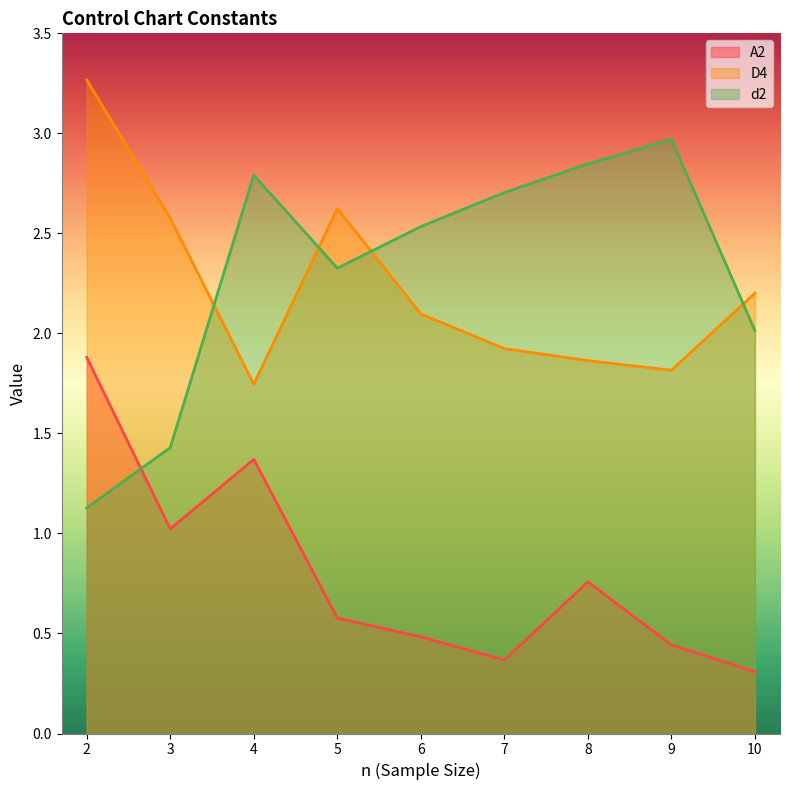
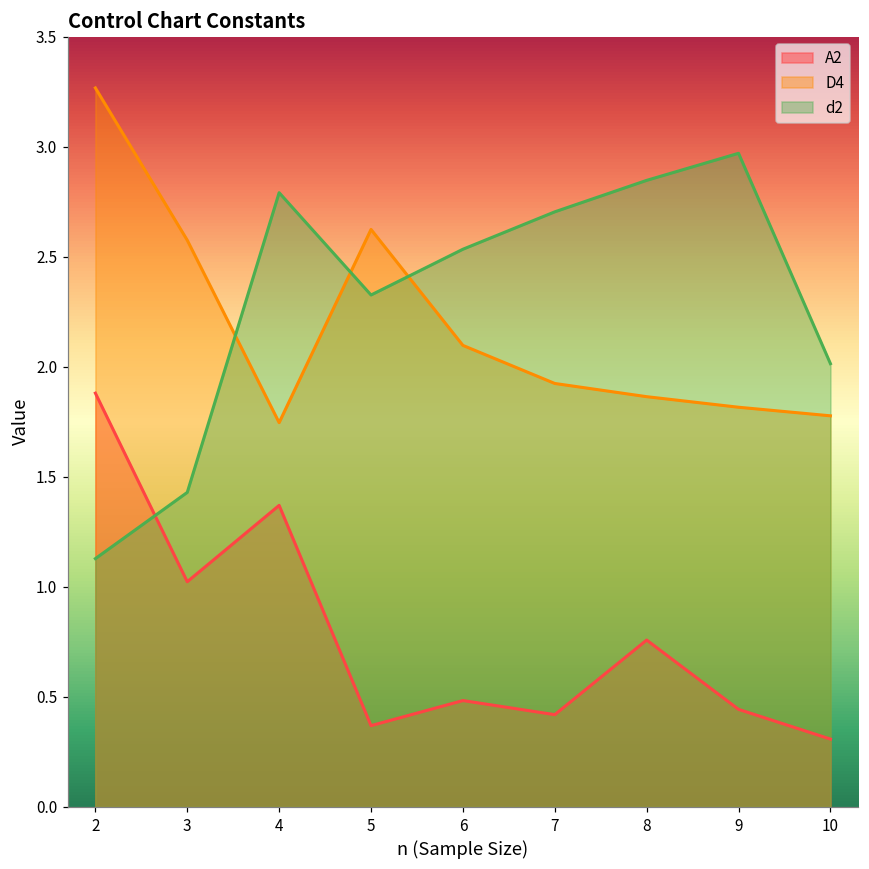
  {
    "A2": {
      "2": 1.88,
      "3": 1.02,
      "4": 1.37,
-     "5": 0.58,
+     "5": 0.37,
      "6": 0.48,
-     "7": 0.37,
+     "7": 0.42,
      "8": 0.76,
      "9": 0.44,
      "10": 0.31
    },
    "D4": {
      "2": 3.27,
      "3": 2.58,
      "4": 1.75,
      "5": 2.62,
      "6": 2.10,
      "7": 1.92,
      "8": 1.86,
      "9": 1.82,
-     "10": 2.20
+     "10": 1.78
    },
    "d2": {
      "2": 1.13,
      "3": 1.43,
      "4": 2.79,
      "5": 2.33,
      "6": 2.53,
      "7": 2.70,
      "8": 2.85,
      "9": 2.97,
      "10": 2.01
    }
  }
